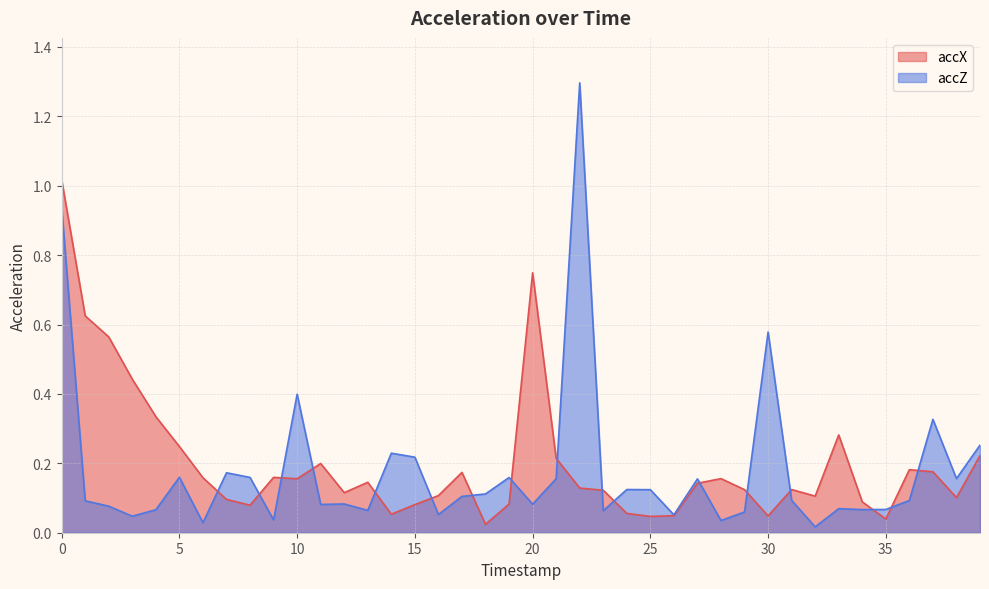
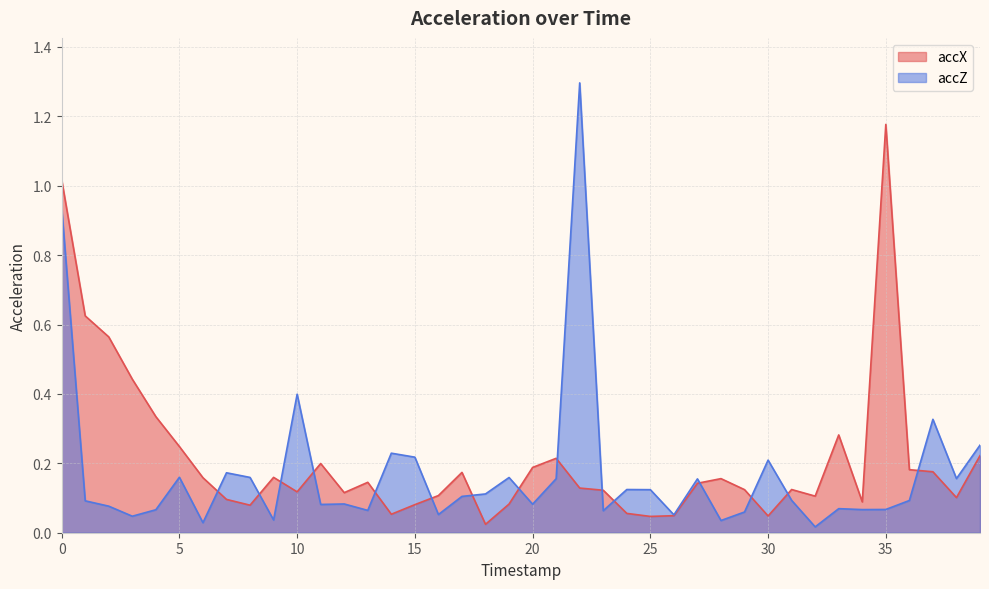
  {
    "accX": {
      "0": 1.02,
      "5": 0.25,
-     "10": 0.16,
+     "10": 0.12,
      "15": 0.08,
-     "20": 0.75,
+     "20": 0.19,
      "25": 0.05,
      "30": 0.05,
-     "35": 0.04
+     "35": 1.18
    },
    "accZ": {
      "0": 0.94,
      "5": 0.16,
      "10": 0.40,
      "15": 0.22,
      "20": 0.08,
      "25": 0.12,
-     "30": 0.58,
+     "30": 0.21,
      "35": 0.07
    }
  }
